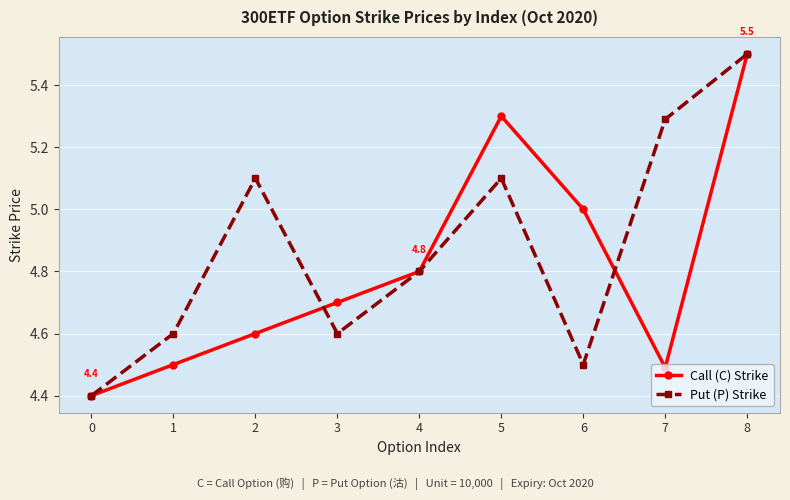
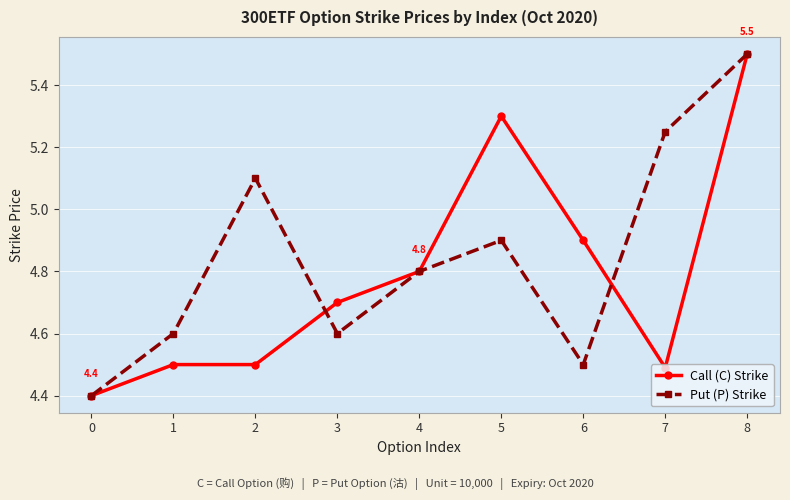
  {
    "Call (C) Strike": {
      "1": 4.5,
-     "2": 4.6,
+     "2": 4.5,
      "3": 4.7,
      "5": 5.3,
-     "6": 5.0
+     "6": 4.9
    },
    "Put (P) Strike": {
      "1": 4.60,
      "2": 5.10,
      "3": 4.60,
-     "5": 5.1,
+     "5": 4.9,
      "6": 4.50,
-     "7": 5.29
+     "7": 5.25
    }
  }
